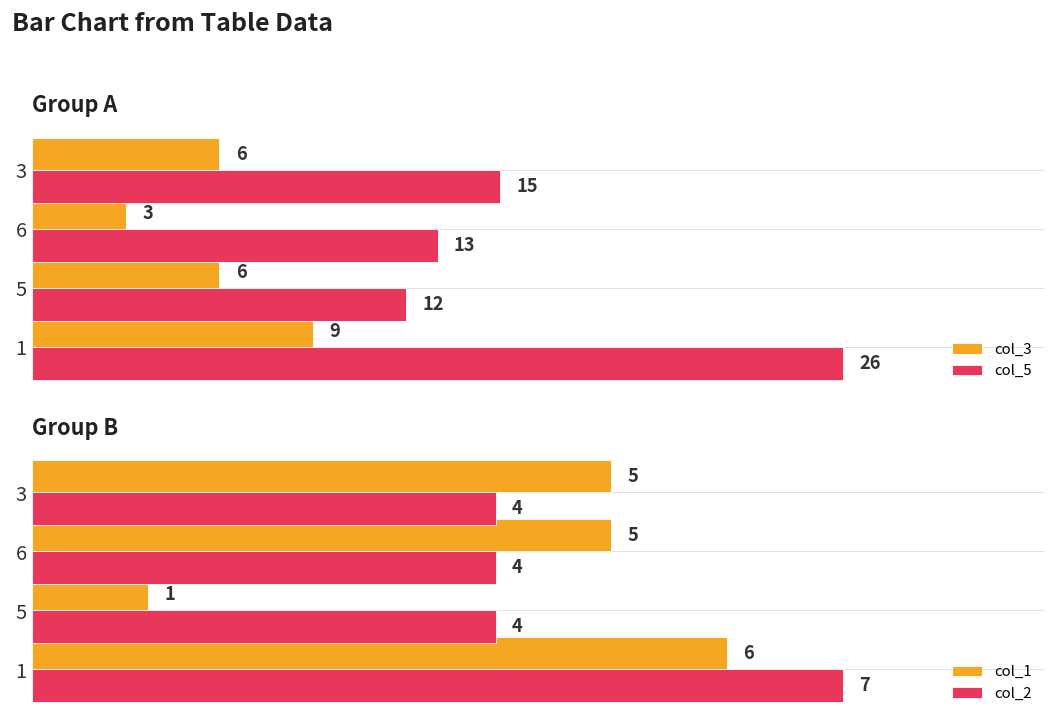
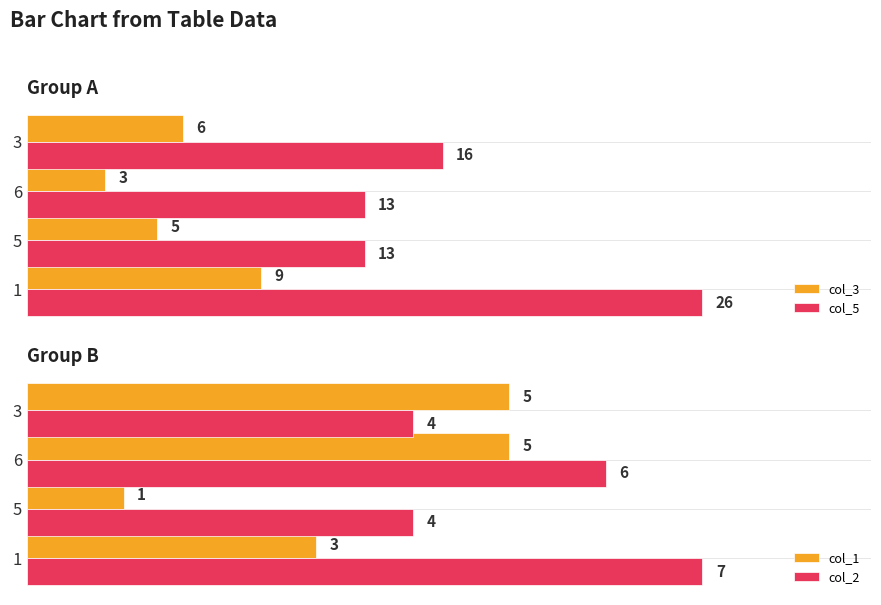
  {
    "Group A": {
      "col_3": {
        "3": 6,
        "6": 3,
-       "5": 6,
+       "5": 5,
        "1": 9
      },
      "col_5": {
-       "3": 15,
+       "3": 16,
        "6": 13,
-       "5": 12,
+       "5": 13,
        "1": 26
      }
    },
    "Group B": {
      "col_1": {
        "3": 5,
        "6": 5,
        "5": 1,
-       "1": 6
+       "1": 3
      },
      "col_2": {
        "3": 4,
-       "6": 4,
+       "6": 6,
        "5": 4,
        "1": 7
      }
    }
  }
